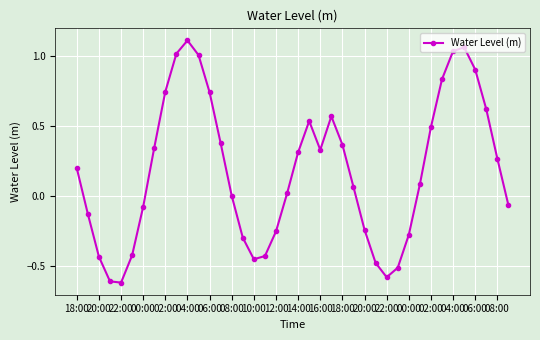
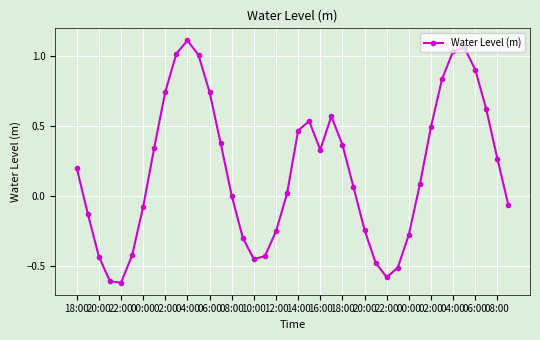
  {
    "10:00": -0.45,
    "12:00": -0.25,
-   "14:00": 0.31,
+   "14:00": 0.47,
    "16:00": 0.33
  }
